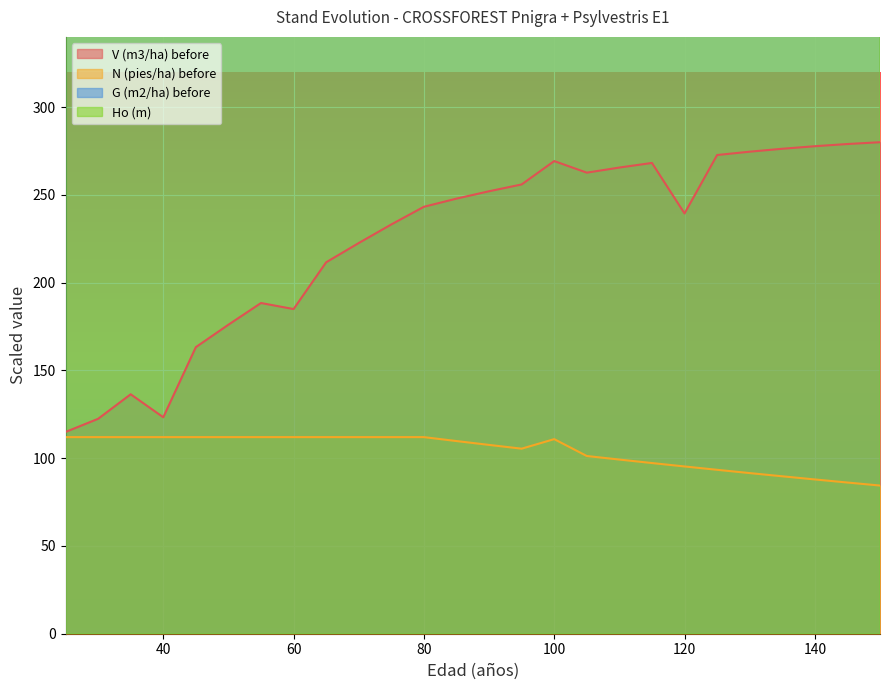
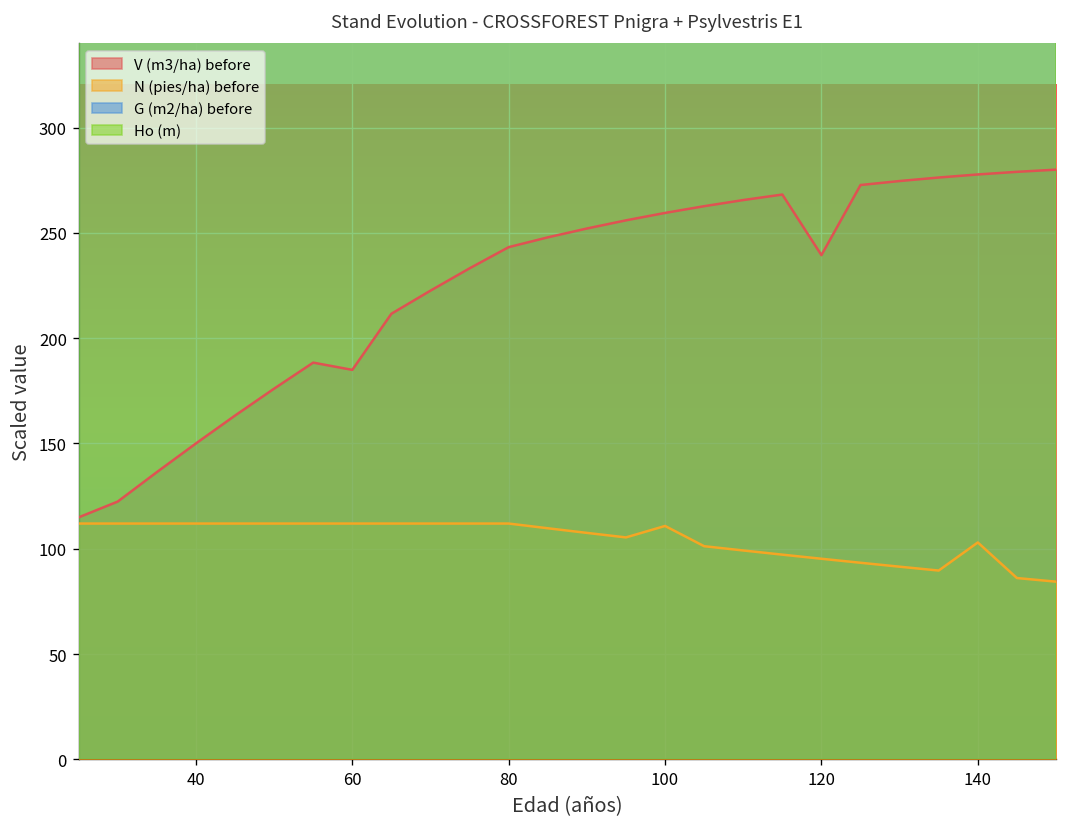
  {
    "V (m3/ha) before": {
-     "40": 123,
+     "40": 150,
      "60": 185,
      "80": 243,
-     "100": 269,
+     "100": 259,
      "120": 239,
      "140": 278
    },
    "N (pies/ha) before": {
      "40": 112,
      "60": 112,
      "80": 112,
      "100": 111,
      "120": 95,
-     "140": 88
+     "140": 103
    }
  }
